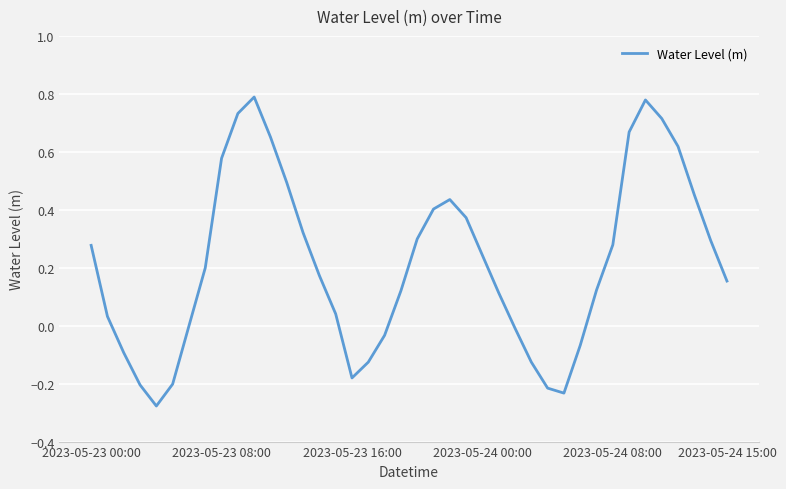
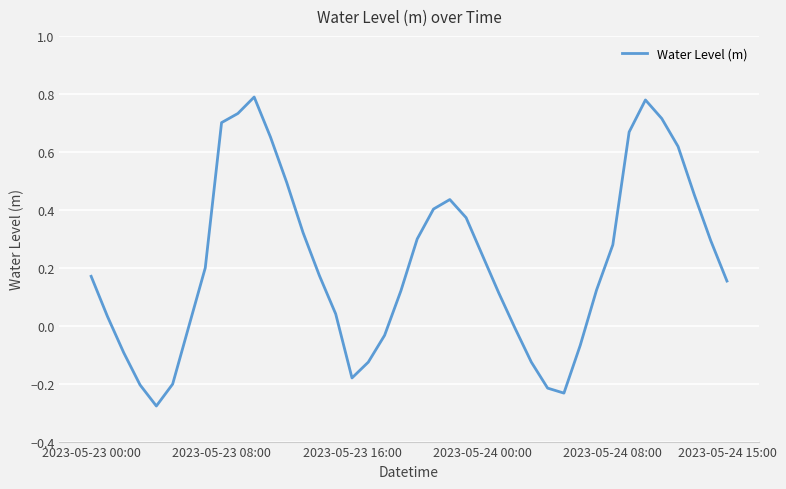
  {
-   "2023-05-23 00:00": 0.28,
-   "2023-05-23 08:00": 0.58,
+   "2023-05-23 00:00": 0.17,
+   "2023-05-23 08:00": 0.70,
    "2023-05-23 16:00": -0.18,
    "2023-05-24 00:00": 0.24,
    "2023-05-24 08:00": 0.28,
    "2023-05-24 15:00": 0.15
  }
